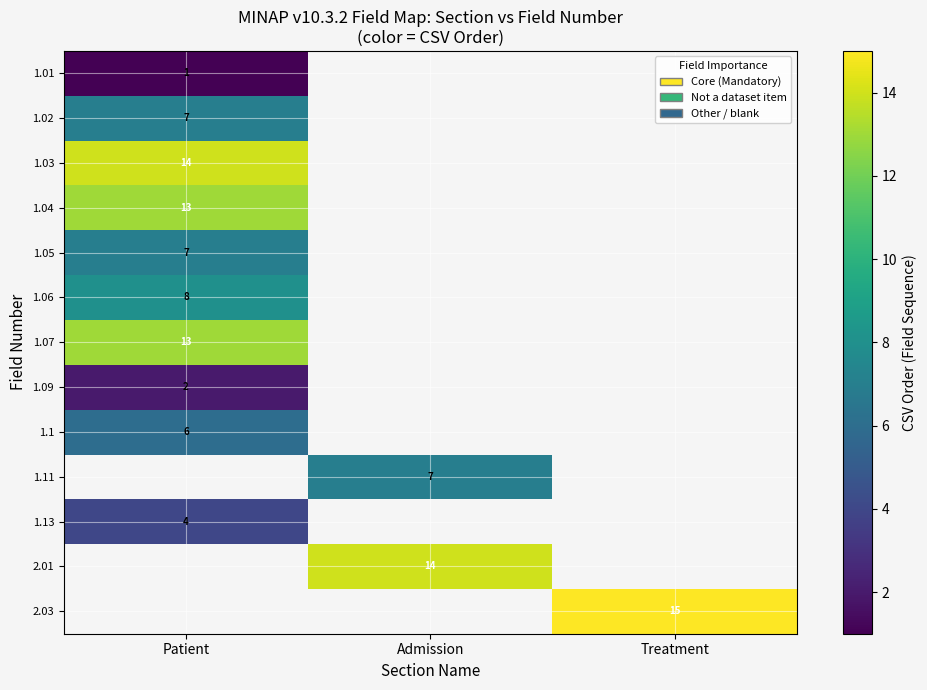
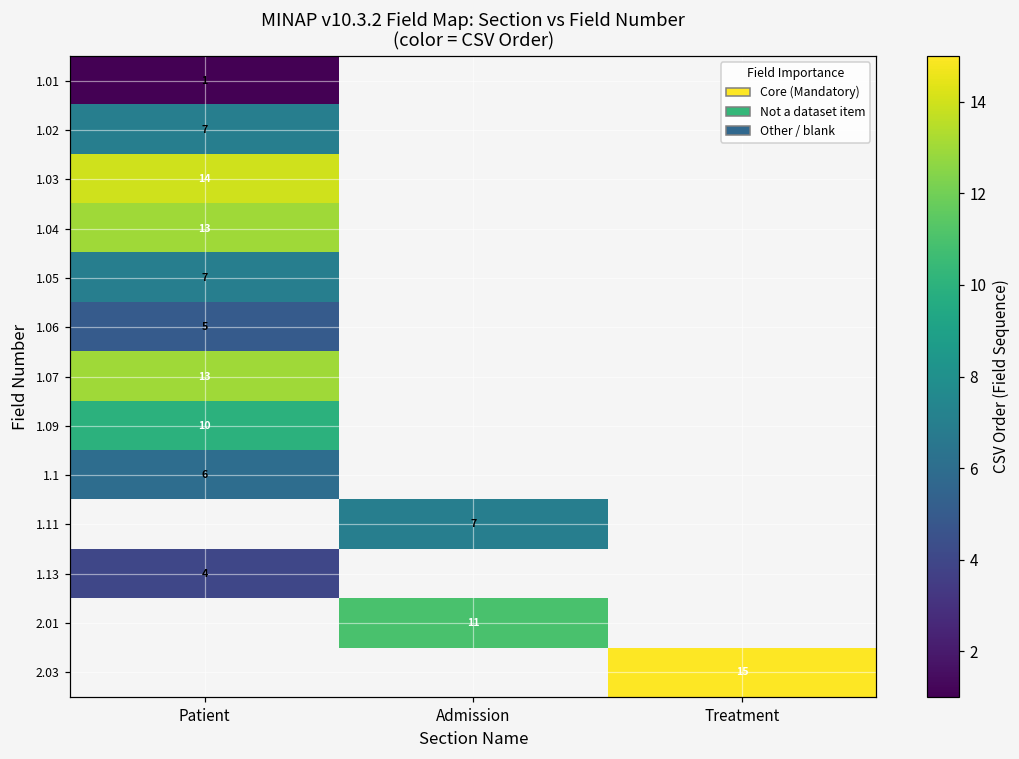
  {
    "1.01": {
      "Patient": 1
    },
    "1.02": {
      "Patient": 7
    },
    "1.03": {
      "Patient": 14
    },
    "1.04": {
      "Patient": 13
    },
    "1.05": {
      "Patient": 7
    },
    "1.06": {
-     "Patient": 8
+     "Patient": 5
    },
    "1.07": {
      "Patient": 13
    },
    "1.09": {
-     "Patient": 2
+     "Patient": 10
    },
    "1.1": {
      "Patient": 6
    },
    "1.11": {
      "Admission": 7
    },
    "1.13": {
      "Patient": 4
    },
    "2.01": {
-     "Admission": 14
+     "Admission": 11
    },
    "2.03": {
      "Treatment": 15
    }
  }
